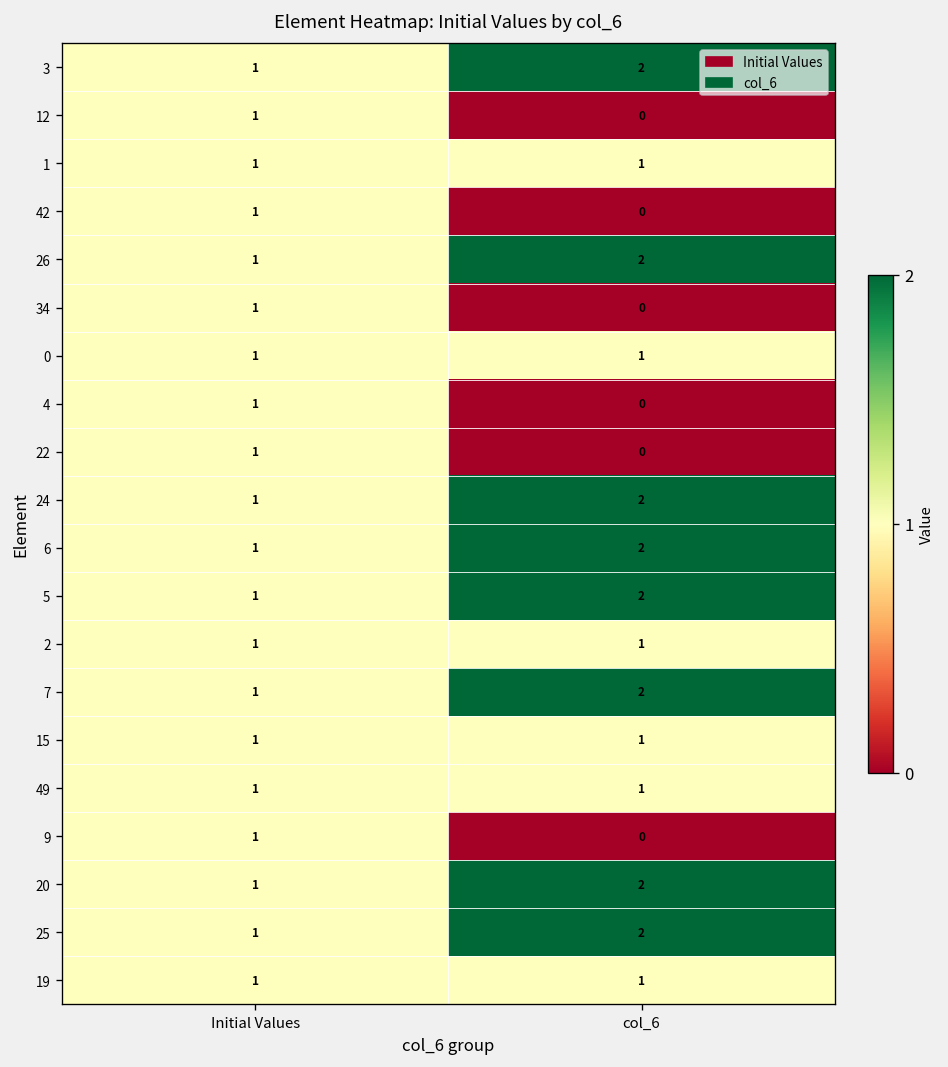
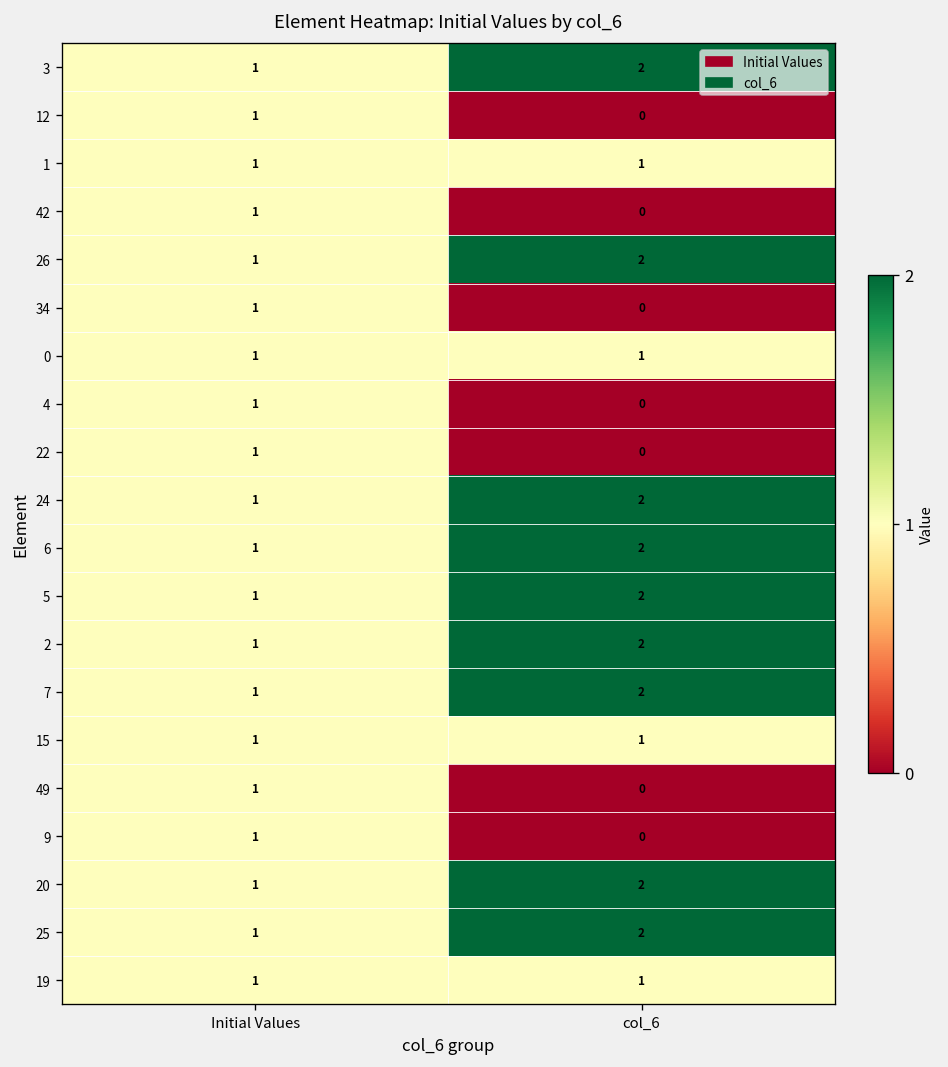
  {
    "3": {
      "Initial Values": 1,
      "col_6": 2
    },
    "12": {
      "Initial Values": 1,
      "col_6": 0
    },
    "1": {
      "Initial Values": 1,
      "col_6": 1
    },
    "42": {
      "Initial Values": 1,
      "col_6": 0
    },
    "26": {
      "Initial Values": 1,
      "col_6": 2
    },
    "34": {
      "Initial Values": 1,
      "col_6": 0
    },
    "0": {
      "Initial Values": 1,
      "col_6": 1
    },
    "4": {
      "Initial Values": 1,
      "col_6": 0
    },
    "22": {
      "Initial Values": 1,
      "col_6": 0
    },
    "24": {
      "Initial Values": 1,
      "col_6": 2
    },
    "6": {
      "Initial Values": 1,
      "col_6": 2
    },
    "5": {
      "Initial Values": 1,
      "col_6": 2
    },
    "2": {
      "Initial Values": 1,
-     "col_6": 1
+     "col_6": 2
    },
    "7": {
      "Initial Values": 1,
      "col_6": 2
    },
    "15": {
      "Initial Values": 1,
      "col_6": 1
    },
    "49": {
      "Initial Values": 1,
-     "col_6": 1
+     "col_6": 0
    },
    "9": {
      "Initial Values": 1,
      "col_6": 0
    },
    "20": {
      "Initial Values": 1,
      "col_6": 2
    },
    "25": {
      "Initial Values": 1,
      "col_6": 2
    },
    "19": {
      "Initial Values": 1,
      "col_6": 1
    }
  }
